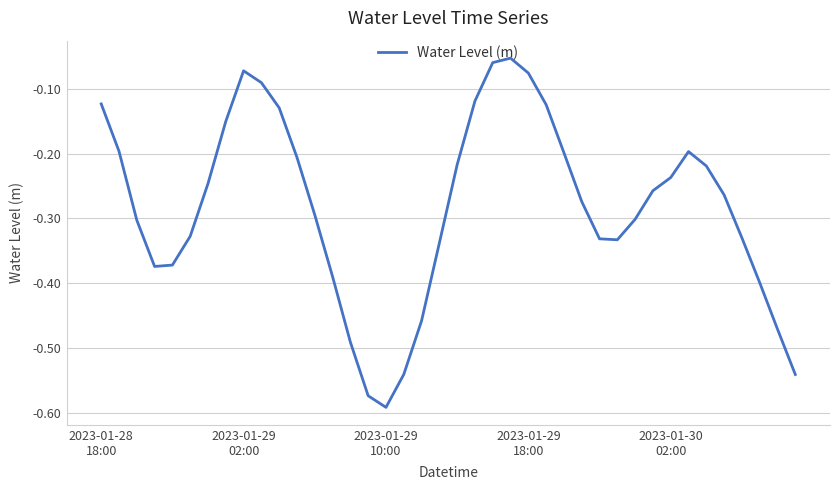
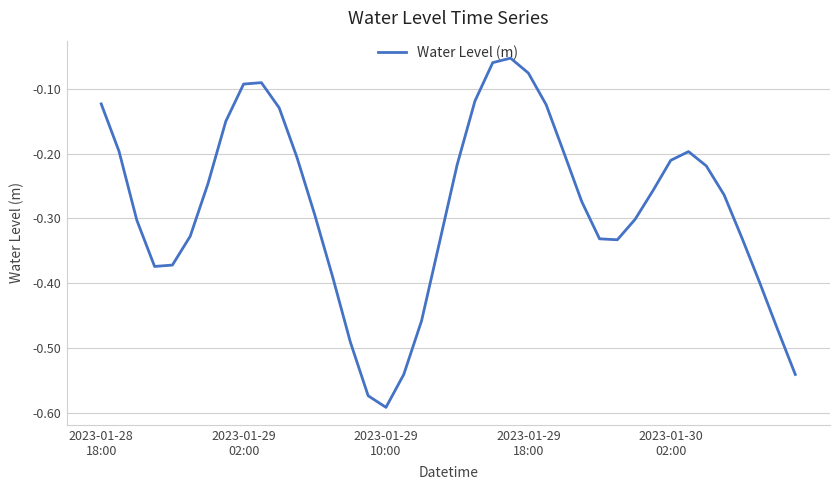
  {
    "2023-01-28 18:00": -0.12,
-   "2023-01-29 02:00": -0.07,
+   "2023-01-29 02:00": -0.09,
    "2023-01-29 10:00": -0.59,
    "2023-01-29 18:00": -0.08,
-   "2023-01-30 02:00": -0.24
+   "2023-01-30 02:00": -0.21
  }
